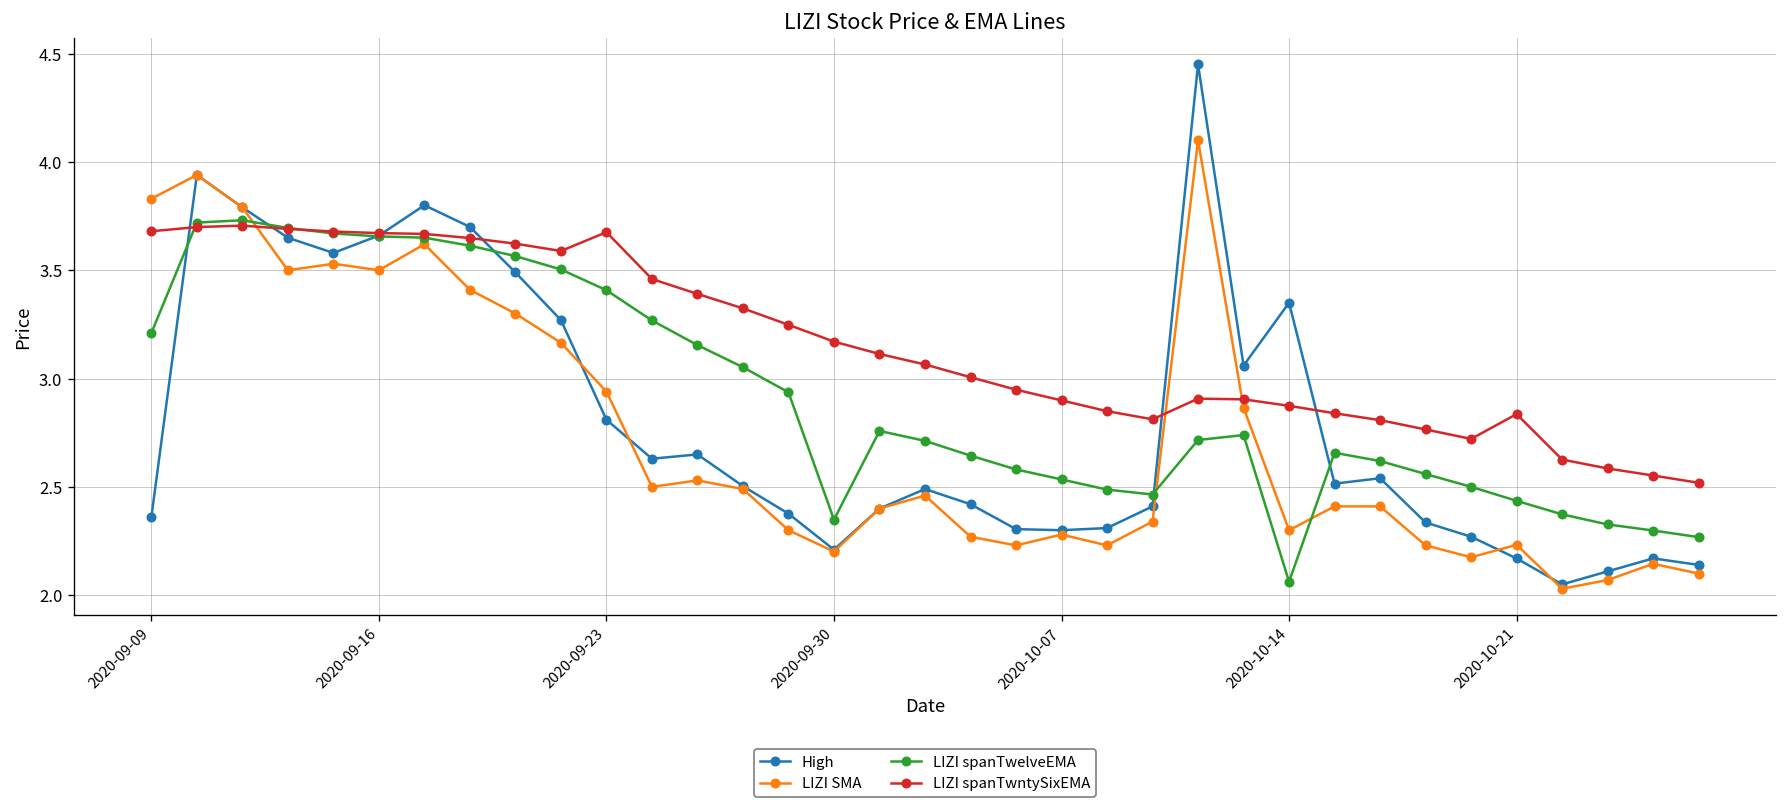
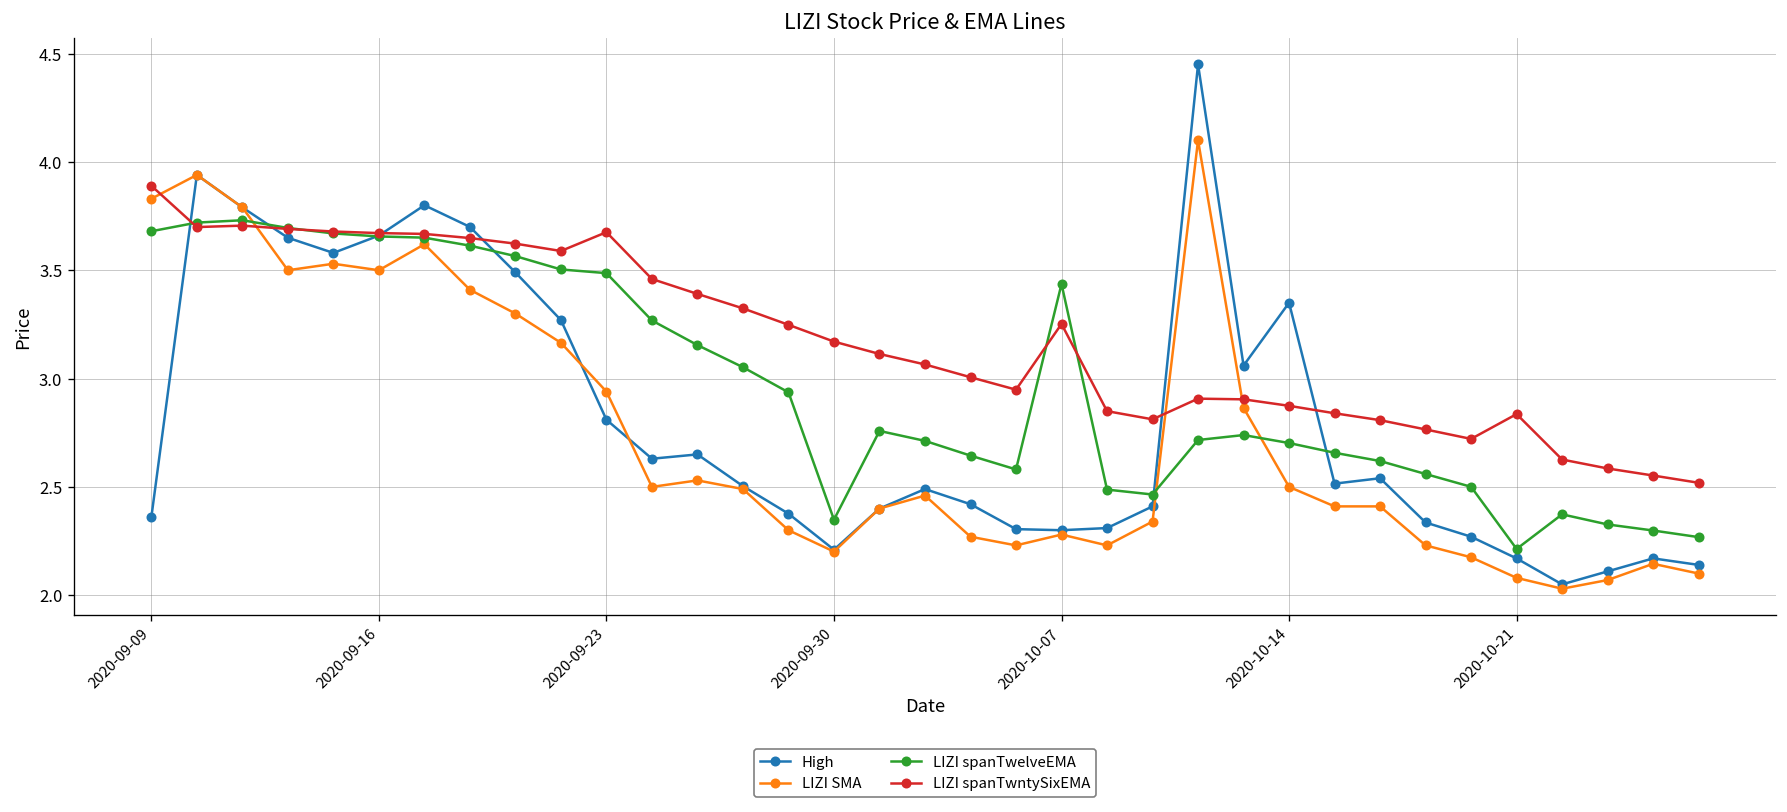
  {
    "High": {
      "2020-09-09": 2.36,
      "2020-09-23": 2.81,
      "2020-10-07": 2.30,
      "2020-10-14": 3.35,
      "2020-10-21": 2.17
    },
    "LIZI SMA": {
      "2020-09-09": 3.83,
      "2020-09-16": 3.50,
      "2020-09-23": 2.94,
      "2020-10-07": 2.28,
-     "2020-10-14": 2.3,
-     "2020-10-21": 2.23
+     "2020-10-14": 2.5,
+     "2020-10-21": 2.08
    },
    "LIZI spanTwelveEMA": {
-     "2020-09-09": 3.21,
-     "2020-09-23": 3.41,
+     "2020-09-09": 3.68,
+     "2020-09-23": 3.49,
      "2020-09-30": 2.35,
-     "2020-10-07": 2.53,
-     "2020-10-14": 2.06,
-     "2020-10-21": 2.44
+     "2020-10-07": 3.44,
+     "2020-10-14": 2.70,
+     "2020-10-21": 2.21
    },
    "LIZI spanTwntySixEMA": {
-     "2020-09-09": 3.68,
+     "2020-09-09": 3.89,
      "2020-09-23": 3.68,
      "2020-09-30": 3.17,
-     "2020-10-07": 2.90,
+     "2020-10-07": 3.25,
      "2020-10-14": 2.87,
      "2020-10-21": 2.84
    }
  }
